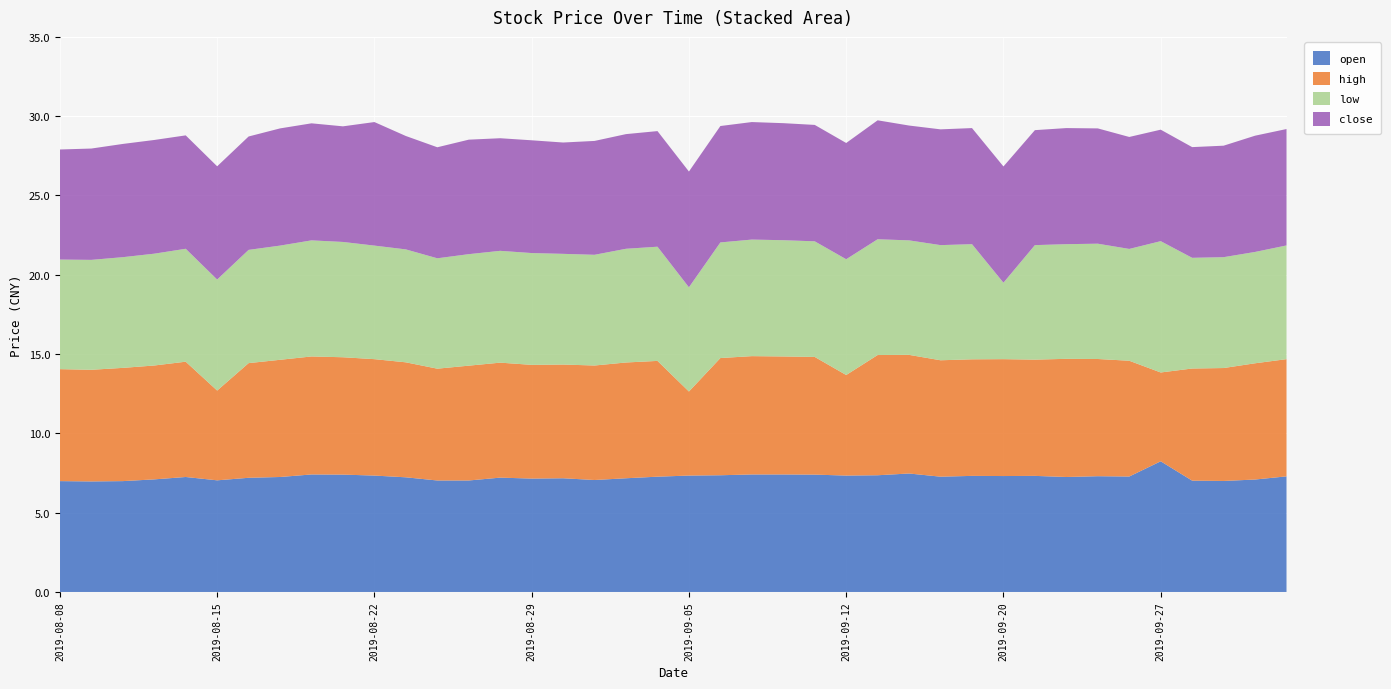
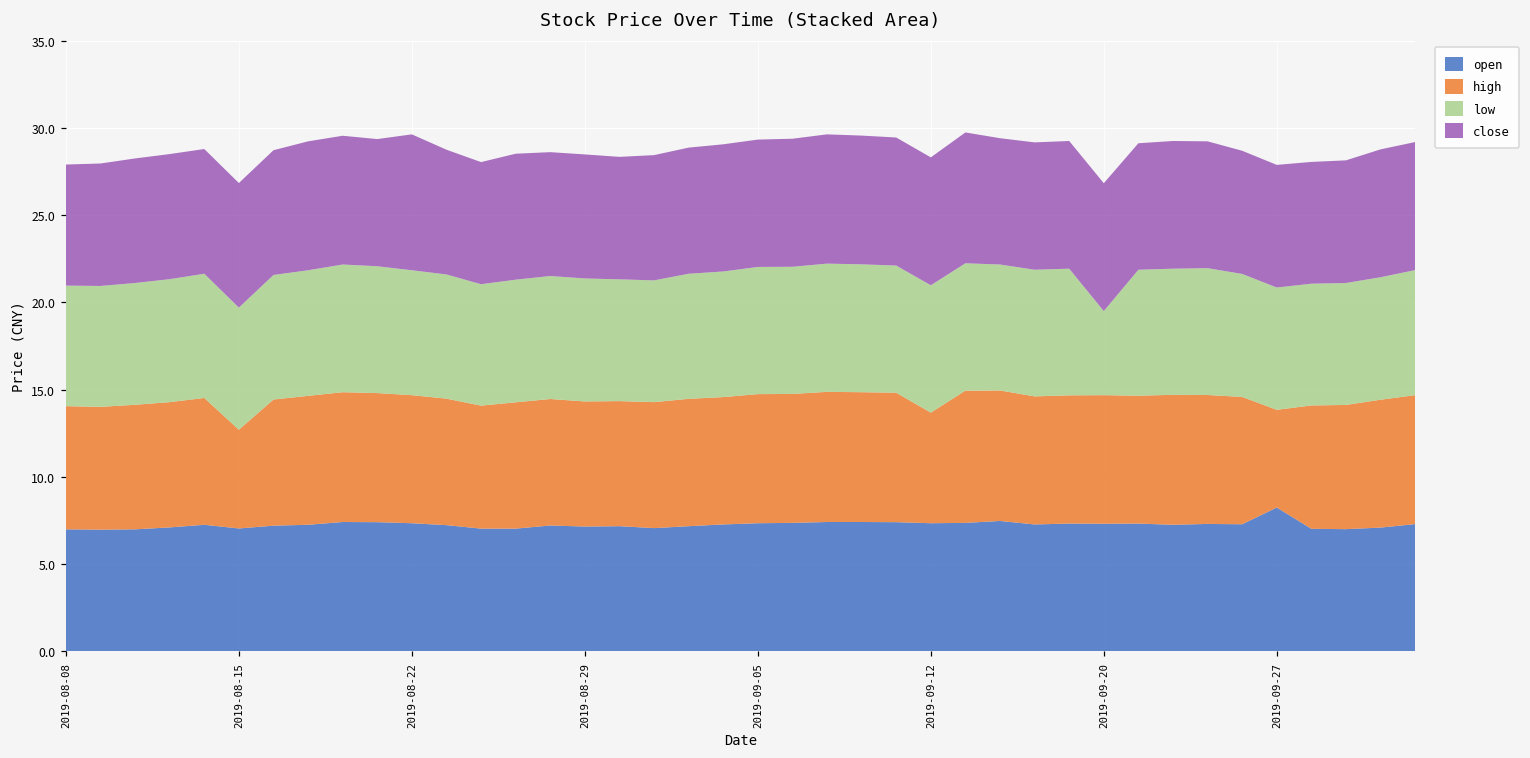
  {
    "open": {
      "2019-08-08": 7.0,
      "2019-08-15": 7.0,
      "2019-08-22": 7.3,
      "2019-08-29": 7.2,
      "2019-09-05": 7.3,
      "2019-09-12": 7.3,
      "2019-09-20": 7.3,
      "2019-09-27": 8.2
    },
    "high": {
      "2019-08-08": 7.1,
      "2019-08-15": 5.7,
      "2019-08-22": 7.3,
      "2019-08-29": 7.2,
-     "2019-09-05": 5.3,
+     "2019-09-05": 7.4,
      "2019-09-12": 6.3,
      "2019-09-20": 7.4,
      "2019-09-27": 5.6
    },
    "low": {
      "2019-08-08": 6.9,
      "2019-08-15": 7.0,
      "2019-08-22": 7.2,
      "2019-08-29": 7.1,
-     "2019-09-05": 6.6,
+     "2019-09-05": 7.3,
      "2019-09-12": 7.3,
      "2019-09-20": 4.8,
-     "2019-09-27": 8.3
+     "2019-09-27": 7.0
    },
    "close": {
      "2019-08-08": 6.9,
      "2019-08-15": 7.1,
      "2019-08-22": 7.8,
      "2019-08-29": 7.1,
      "2019-09-05": 7.3,
      "2019-09-12": 7.3,
      "2019-09-20": 7.3,
      "2019-09-27": 7.0
    }
  }
